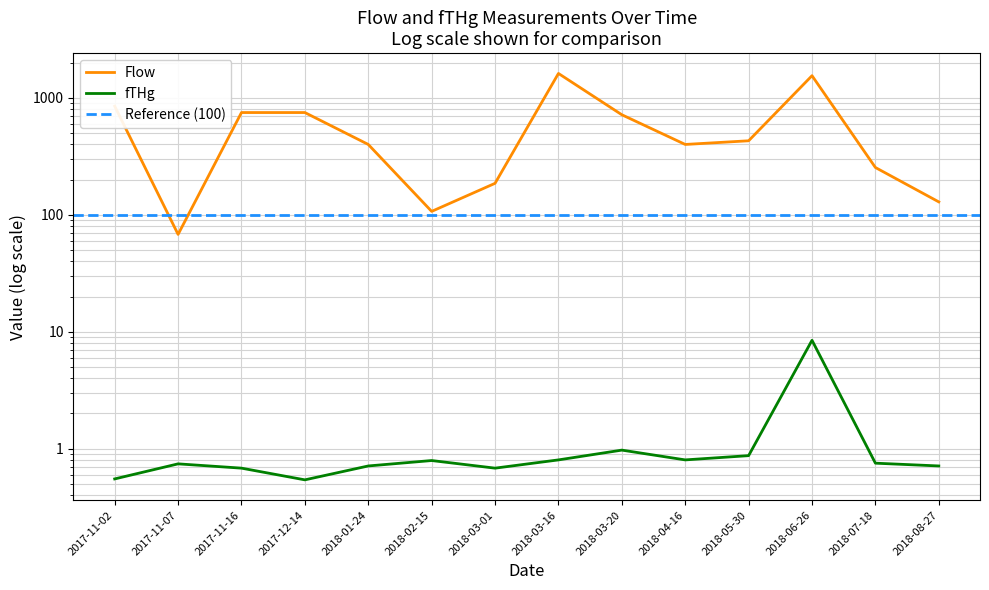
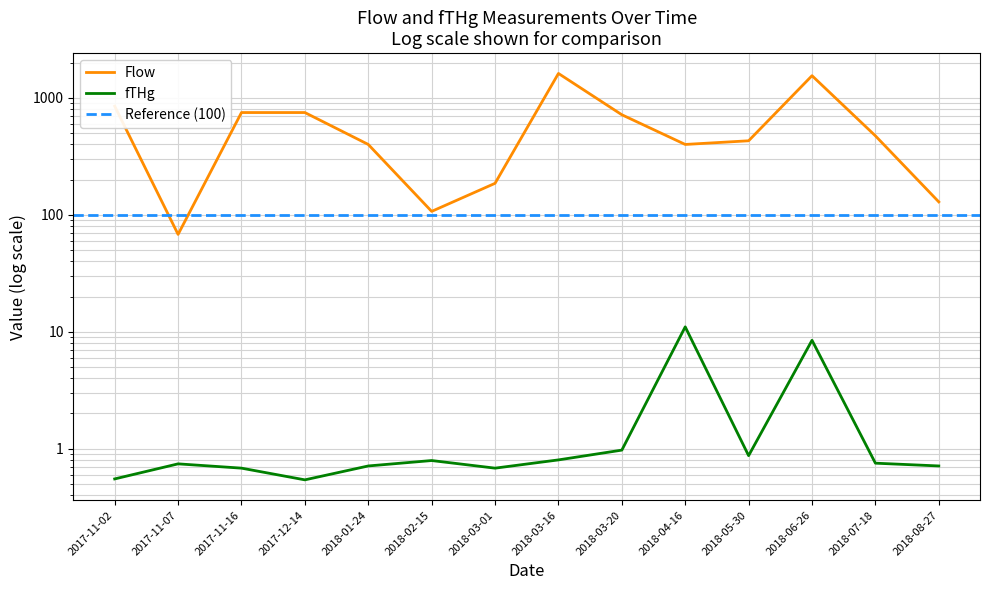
  {
    "Flow": {
      "2017-11-07": 70,
      "2017-11-16": 800,
      "2017-12-14": 800,
      "2018-01-24": 400,
      "2018-02-15": 110,
      "2018-03-01": 190,
      "2018-03-16": 1600,
      "2018-03-20": 700,
      "2018-04-16": 400,
      "2018-05-30": 430,
      "2018-06-26": 1600,
-     "2018-07-18": 250,
+     "2018-07-18": 470,
      "2018-08-27": 130
    },
    "fTHg": {
      "2017-11-02": 0.6,
      "2017-11-07": 0.7,
      "2017-11-16": 0.7,
      "2017-12-14": 0.5,
      "2018-01-24": 0.7,
      "2018-02-15": 0.8,
      "2018-03-01": 0.7,
      "2018-03-16": 0.8,
      "2018-03-20": 1.0,
-     "2018-04-16": 0.8,
+     "2018-04-16": 11,
      "2018-05-30": 0.9,
      "2018-06-26": 8,
      "2018-07-18": 0.8,
      "2018-08-27": 0.7
    }
  }
